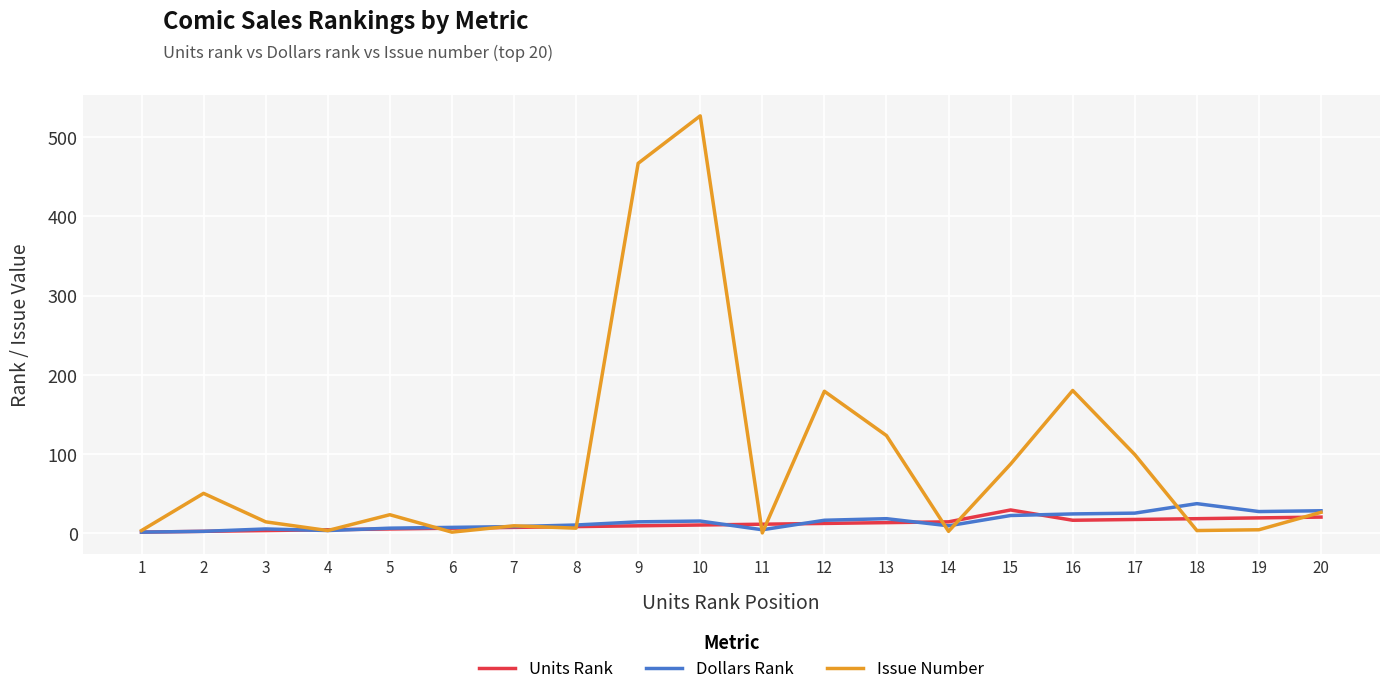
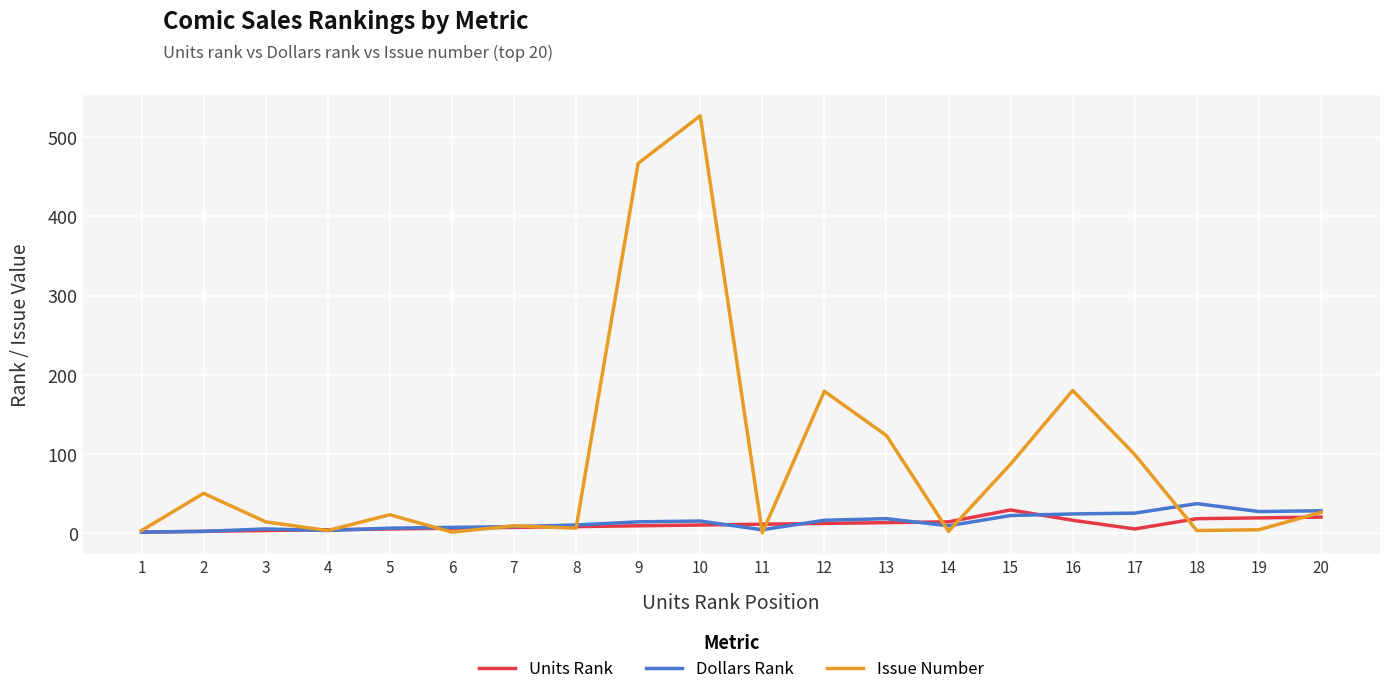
  {
    "Units Rank": {
      "9": 10,
      "10": 10,
      "11": 10,
      "12": 10,
      "13": 10,
      "14": 10,
      "15": 30,
      "16": 20,
-     "17": 20,
+     "17": 10,
      "18": 20,
      "19": 20,
      "20": 20
    },
    "Dollars Rank": {
      "9": 10,
      "10": 20,
      "11": 0,
      "12": 20,
      "13": 20,
      "14": 10,
      "15": 20,
      "16": 20,
      "17": 30,
      "18": 40,
      "19": 30
    },
    "Issue Number": {
      "2": 50,
      "3": 10,
      "5": 20,
      "6": 0,
      "9": 470,
      "10": 530,
      "11": 0,
      "12": 180,
      "13": 120,
      "14": 0,
      "15": 90,
      "16": 180,
      "17": 100,
      "18": 0,
      "19": 0
    }
  }
